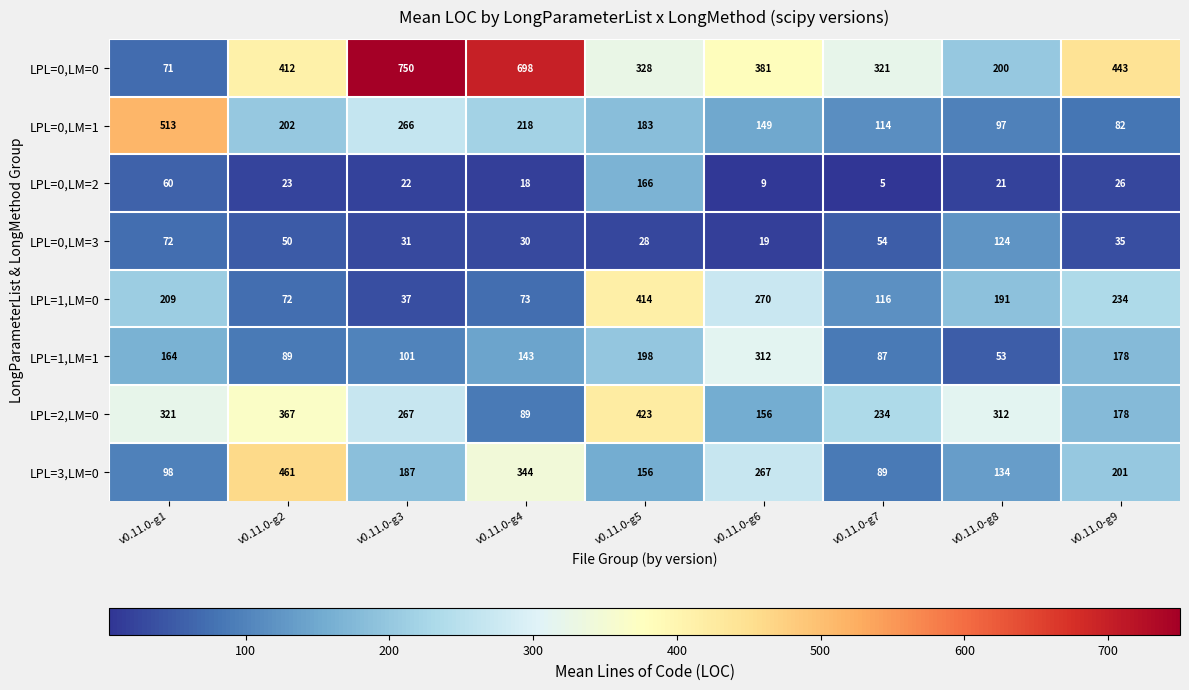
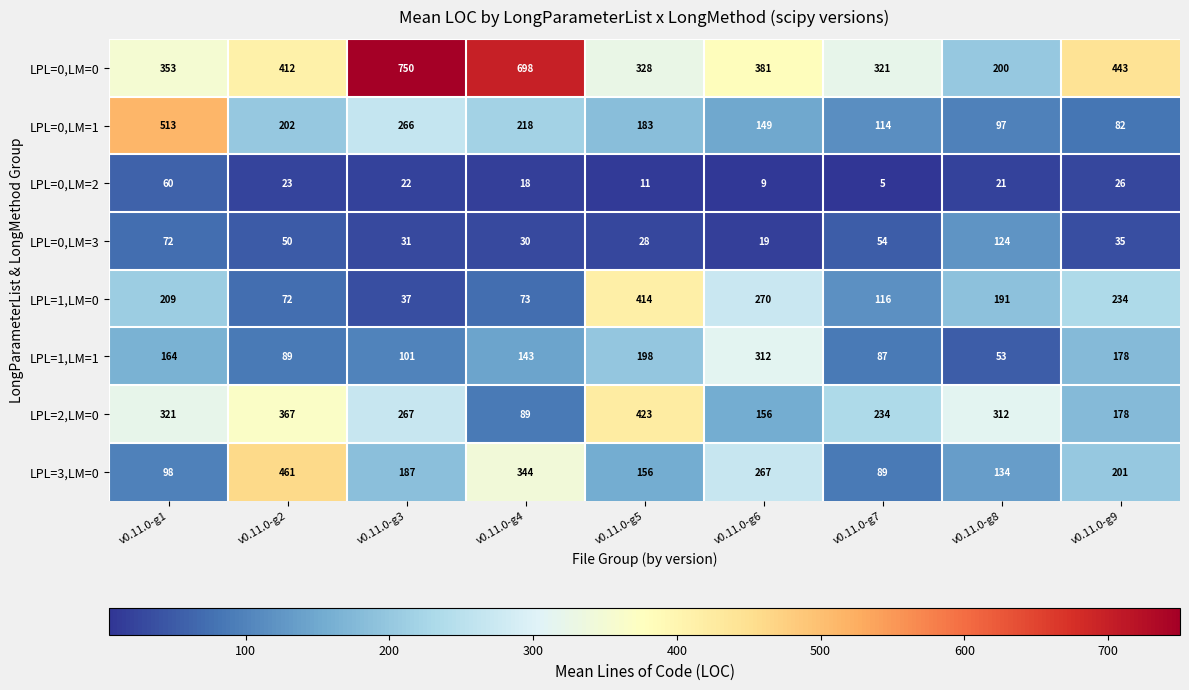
  {
    "LPL=0,LM=0": {
-     "v0.11.0-g1": 71,
+     "v0.11.0-g1": 353,
      "v0.11.0-g2": 412,
      "v0.11.0-g3": 750,
      "v0.11.0-g4": 698,
      "v0.11.0-g5": 328,
      "v0.11.0-g6": 381,
      "v0.11.0-g7": 321,
      "v0.11.0-g8": 200,
      "v0.11.0-g9": 443
    },
    "LPL=0,LM=1": {
      "v0.11.0-g1": 513,
      "v0.11.0-g2": 202,
      "v0.11.0-g3": 266,
      "v0.11.0-g4": 218,
      "v0.11.0-g5": 183,
      "v0.11.0-g6": 149,
      "v0.11.0-g7": 114,
      "v0.11.0-g8": 97,
      "v0.11.0-g9": 82
    },
    "LPL=0,LM=2": {
      "v0.11.0-g1": 60,
      "v0.11.0-g2": 23,
      "v0.11.0-g3": 22,
      "v0.11.0-g4": 18,
-     "v0.11.0-g5": 166,
+     "v0.11.0-g5": 11,
      "v0.11.0-g6": 9,
      "v0.11.0-g7": 5,
      "v0.11.0-g8": 21,
      "v0.11.0-g9": 26
    },
    "LPL=0,LM=3": {
      "v0.11.0-g1": 72,
      "v0.11.0-g2": 50,
      "v0.11.0-g3": 31,
      "v0.11.0-g4": 30,
      "v0.11.0-g5": 28,
      "v0.11.0-g6": 19,
      "v0.11.0-g7": 54,
      "v0.11.0-g8": 124,
      "v0.11.0-g9": 35
    },
    "LPL=1,LM=0": {
      "v0.11.0-g1": 209,
      "v0.11.0-g2": 72,
      "v0.11.0-g3": 37,
      "v0.11.0-g4": 73,
      "v0.11.0-g5": 414,
      "v0.11.0-g6": 270,
      "v0.11.0-g7": 116,
      "v0.11.0-g8": 191,
      "v0.11.0-g9": 234
    },
    "LPL=1,LM=1": {
      "v0.11.0-g1": 164,
      "v0.11.0-g2": 89,
      "v0.11.0-g3": 101,
      "v0.11.0-g4": 143,
      "v0.11.0-g5": 198,
      "v0.11.0-g6": 312,
      "v0.11.0-g7": 87,
      "v0.11.0-g8": 53,
      "v0.11.0-g9": 178
    },
    "LPL=2,LM=0": {
      "v0.11.0-g1": 321,
      "v0.11.0-g2": 367,
      "v0.11.0-g3": 267,
      "v0.11.0-g4": 89,
      "v0.11.0-g5": 423,
      "v0.11.0-g6": 156,
      "v0.11.0-g7": 234,
      "v0.11.0-g8": 312,
      "v0.11.0-g9": 178
    },
    "LPL=3,LM=0": {
      "v0.11.0-g1": 98,
      "v0.11.0-g2": 461,
      "v0.11.0-g3": 187,
      "v0.11.0-g4": 344,
      "v0.11.0-g5": 156,
      "v0.11.0-g6": 267,
      "v0.11.0-g7": 89,
      "v0.11.0-g8": 134,
      "v0.11.0-g9": 201
    }
  }
